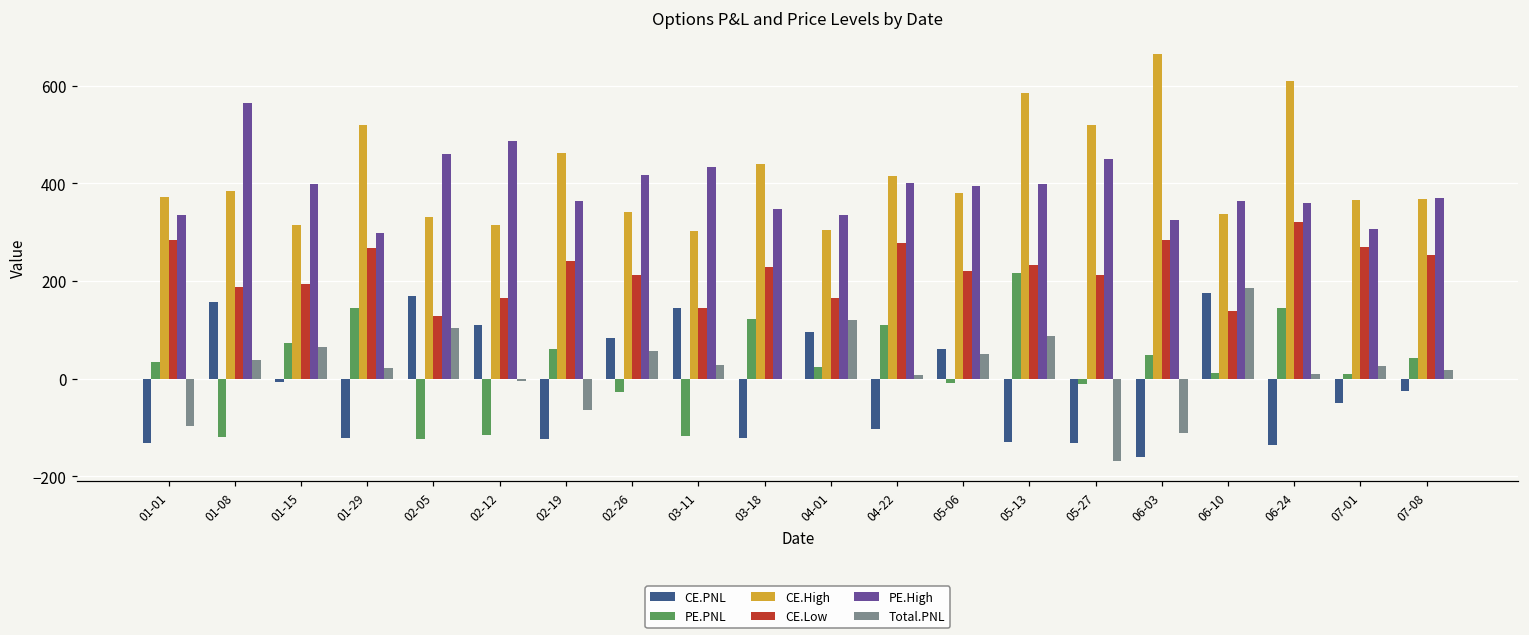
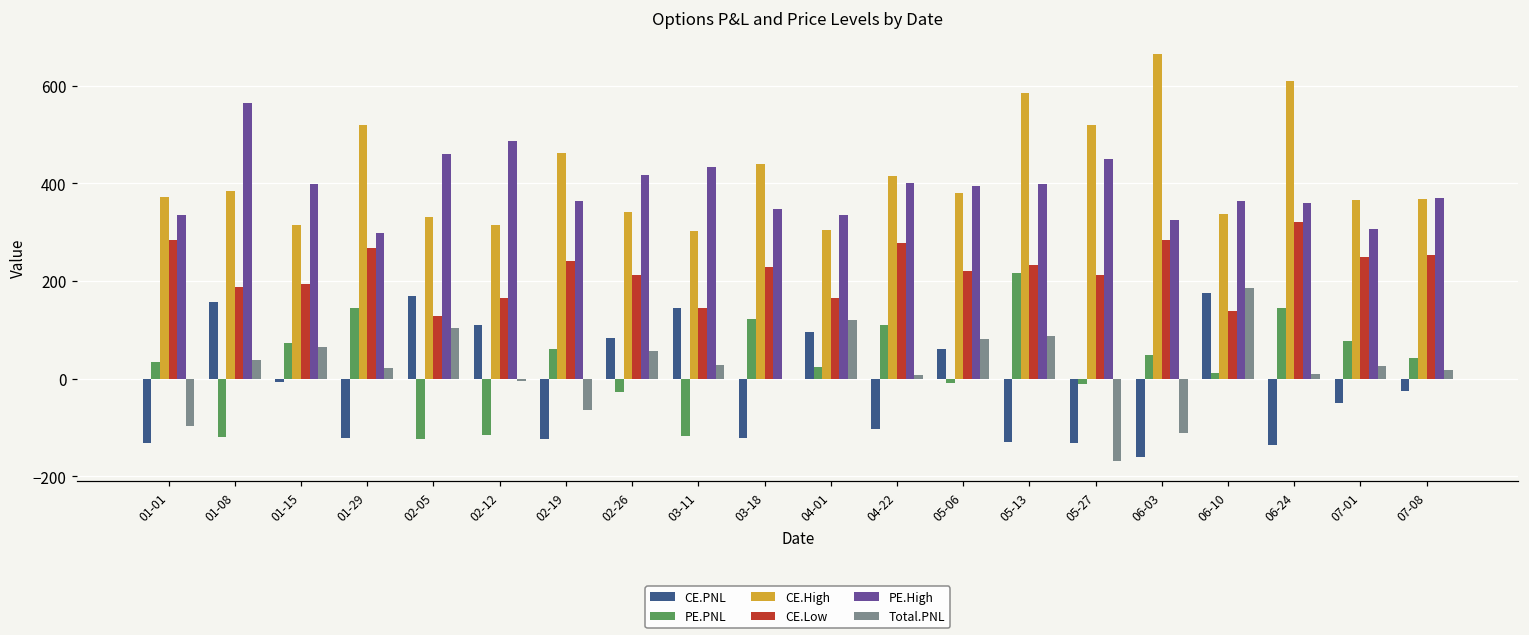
  {
    "PE.PNL": {
      "01-01": 30,
      "01-08": -120,
      "01-15": 70,
      "01-29": 140,
      "02-05": -120,
      "02-12": -120,
      "02-19": 60,
      "02-26": -30,
      "03-11": -120,
      "03-18": 120,
      "04-01": 20,
      "04-22": 110,
      "05-06": -10,
      "05-13": 220,
      "05-27": -10,
      "06-03": 50,
      "06-10": 10,
      "06-24": 140,
-     "07-01": 10,
+     "07-01": 80,
      "07-08": 40
    },
    "CE.High": {
      "01-01": 370,
      "01-08": 380,
      "01-15": 320,
      "01-29": 520,
      "02-05": 330,
      "02-12": 320,
      "02-19": 460,
      "02-26": 340,
      "03-11": 300,
      "03-18": 440,
      "04-01": 300,
      "04-22": 420,
      "05-06": 380,
      "05-13": 590,
      "05-27": 520,
      "06-03": 670,
      "06-10": 340,
      "06-24": 610,
      "07-01": 370,
      "07-08": 370
    },
    "CE.Low": {
      "01-01": 290,
      "01-08": 190,
      "01-15": 190,
      "01-29": 270,
      "02-05": 130,
      "02-12": 170,
      "02-19": 240,
      "02-26": 210,
      "03-11": 140,
      "03-18": 230,
      "04-01": 170,
      "04-22": 280,
      "05-06": 220,
      "05-13": 230,
      "05-27": 210,
      "06-03": 280,
      "06-10": 140,
      "06-24": 320,
-     "07-01": 270,
+     "07-01": 250,
      "07-08": 250
    },
    "Total.PNL": {
      "01-01": -100,
      "01-08": 40,
      "01-15": 70,
      "01-29": 20,
      "02-05": 100,
      "02-19": -60,
      "02-26": 60,
      "03-11": 30,
      "04-01": 120,
      "04-22": 10,
-     "05-06": 50,
+     "05-06": 80,
      "05-13": 90,
      "05-27": -170,
      "06-03": -110,
      "06-10": 190,
      "06-24": 10,
      "07-01": 30,
      "07-08": 20
    }
  }
